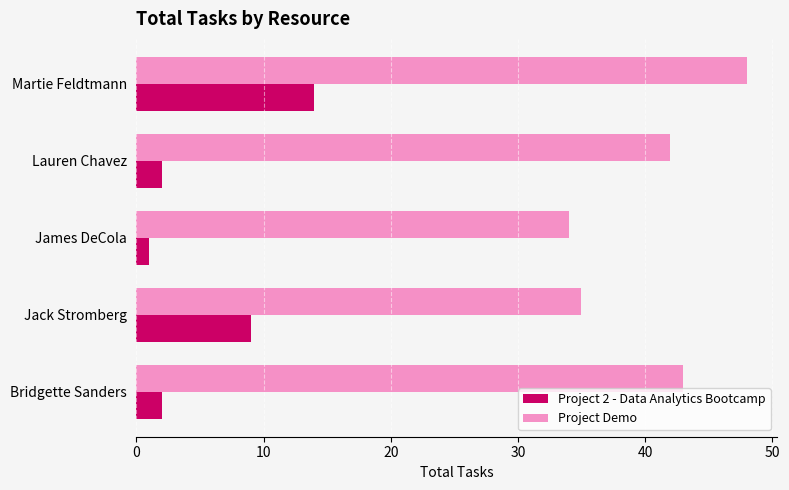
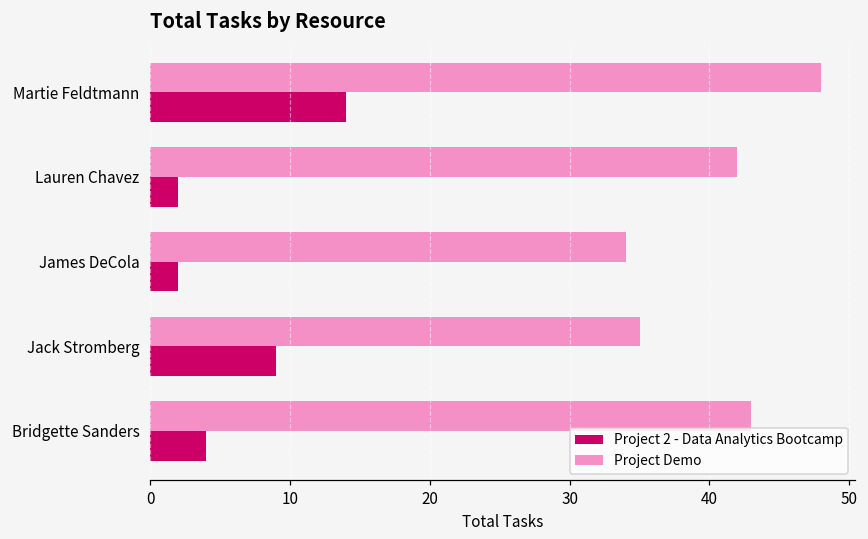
  {
    "Project 2 - Data Analytics Bootcamp": {
      "Martie Feldtmann": 14,
      "Lauren Chavez": 2,
-     "James DeCola": 1,
+     "James DeCola": 2,
      "Jack Stromberg": 9,
-     "Bridgette Sanders": 2
+     "Bridgette Sanders": 4
    },
    "Project Demo": {
      "Martie Feldtmann": 48,
      "Lauren Chavez": 42,
      "James DeCola": 34,
      "Jack Stromberg": 35,
      "Bridgette Sanders": 43
    }
  }
